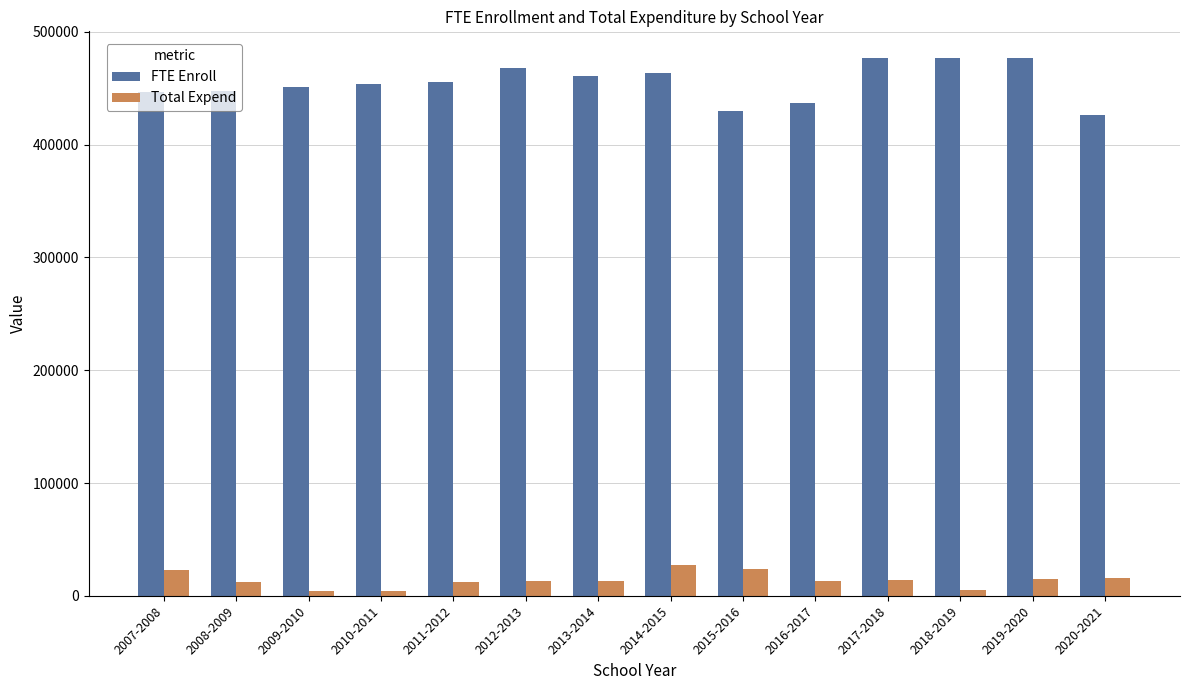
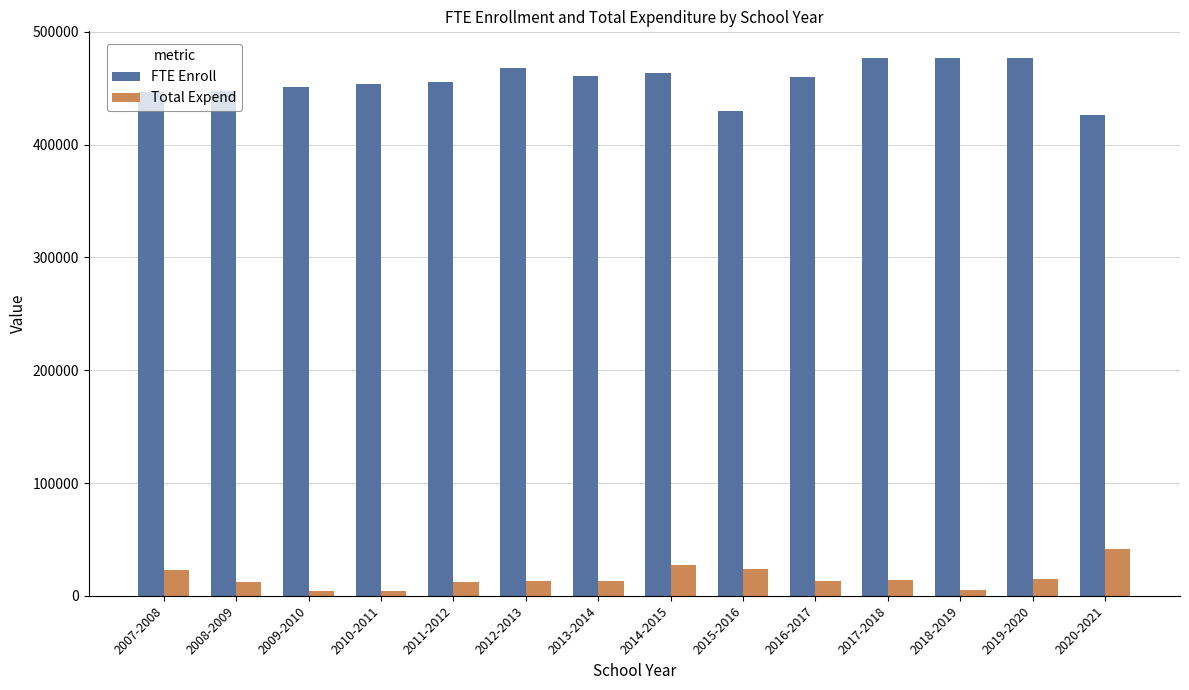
  {
    "FTE Enroll": {
      "2009-2010": 451000,
      "2010-2011": 454000,
      "2011-2012": 456000,
      "2012-2013": 468000,
      "2013-2014": 461000,
      "2014-2015": 463000,
      "2015-2016": 430000,
-     "2016-2017": 437000,
+     "2016-2017": 460000,
      "2017-2018": 477000,
      "2018-2019": 476000,
      "2019-2020": 476000,
      "2020-2021": 427000
    },
    "Total Expend": {
      "2007-2008": 23000,
      "2008-2009": 13000,
      "2009-2010": 5000,
      "2010-2011": 5000,
      "2011-2012": 13000,
      "2012-2013": 13000,
      "2013-2014": 13000,
      "2014-2015": 28000,
      "2015-2016": 24000,
      "2016-2017": 13000,
      "2017-2018": 14000,
      "2018-2019": 5000,
      "2019-2020": 15000,
-     "2020-2021": 16000
+     "2020-2021": 42000
    }
  }
